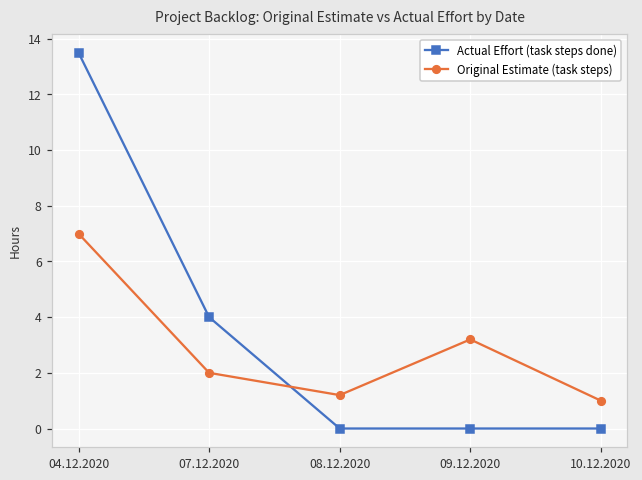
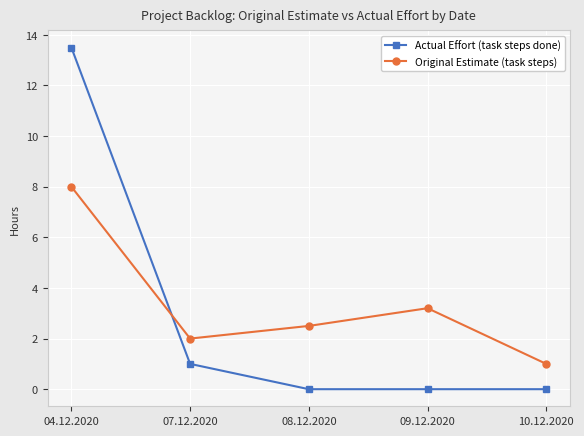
  {
    "Actual Effort (task steps done)": {
      "04.12.2020": 13.5,
-     "07.12.2020": 4,
+     "07.12.2020": 1,
      "08.12.2020": 0,
      "09.12.2020": 0,
      "10.12.2020": 0
    },
    "Original Estimate (task steps)": {
-     "04.12.2020": 7,
+     "04.12.2020": 8,
      "07.12.2020": 2.0,
-     "08.12.2020": 1.2,
+     "08.12.2020": 2.5,
      "09.12.2020": 3.2,
      "10.12.2020": 1.0
    }
  }
